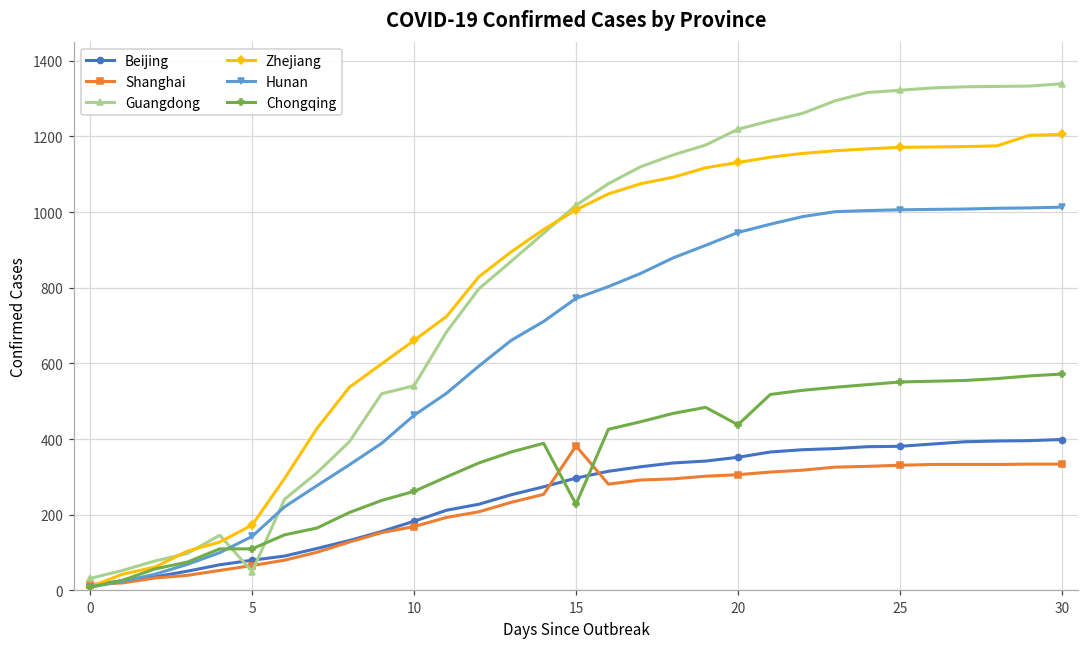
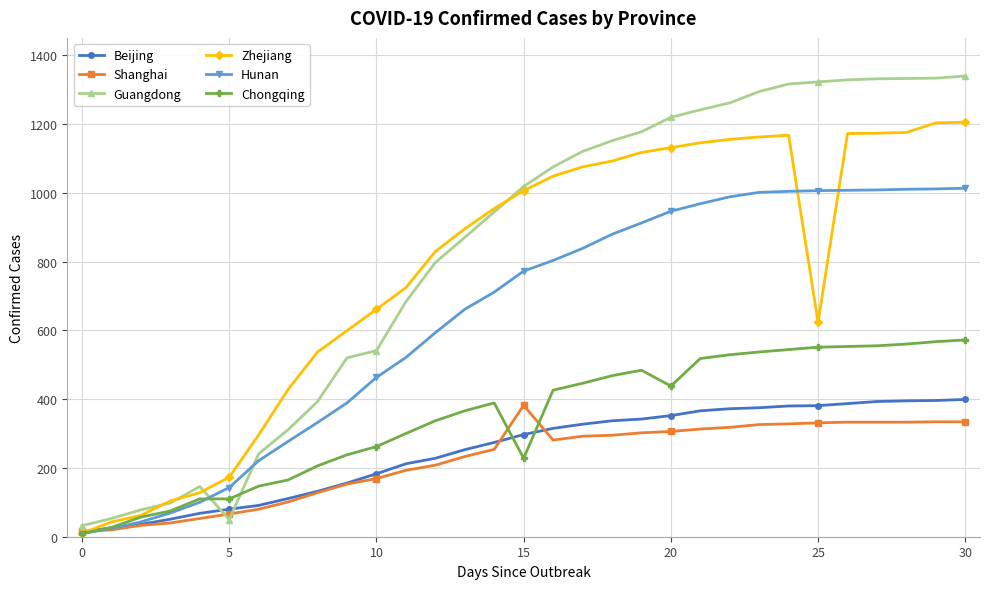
  {
    "Shanghai": {
      "5": 70,
      "10": 170,
      "15": 380,
      "20": 310,
      "25": 330,
      "30": 330
    },
    "Guangdong": {
      "0": 30,
      "5": 50,
      "10": 540,
      "15": 1020,
      "20": 1220,
      "25": 1320,
      "30": 1340
    },
    "Zhejiang": {
      "5": 170,
      "10": 660,
      "15": 1010,
      "20": 1130,
-     "25": 1170,
+     "25": 620,
      "30": 1210
    },
    "Chongqing": {
      "5": 110,
      "10": 260,
      "15": 230,
      "20": 440,
      "25": 550,
      "30": 570
    }
  }
